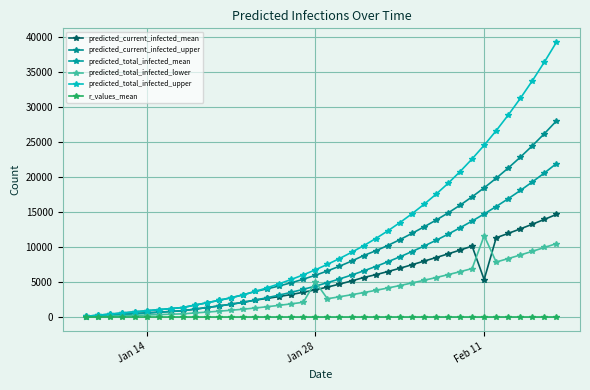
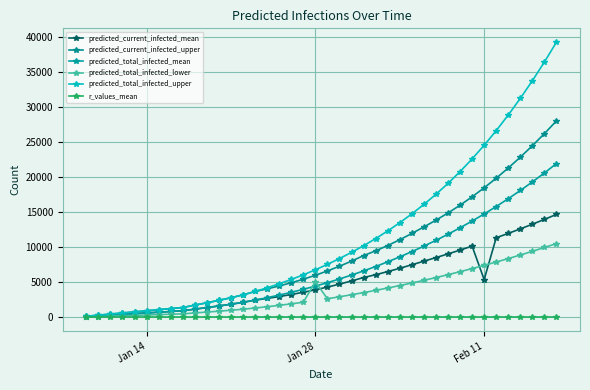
  {
    "predicted_current_infected_mean": {
      "Jan 28": 4000,
      "Feb 11": 5000
    },
    "predicted_total_infected_lower": {
      "Jan 28": 5000,
-     "Feb 11": 12000
+     "Feb 11": 7000
    },
    "r_values_mean": {
      "Jan 28": 0,
      "Feb 11": 0
    }
  }
